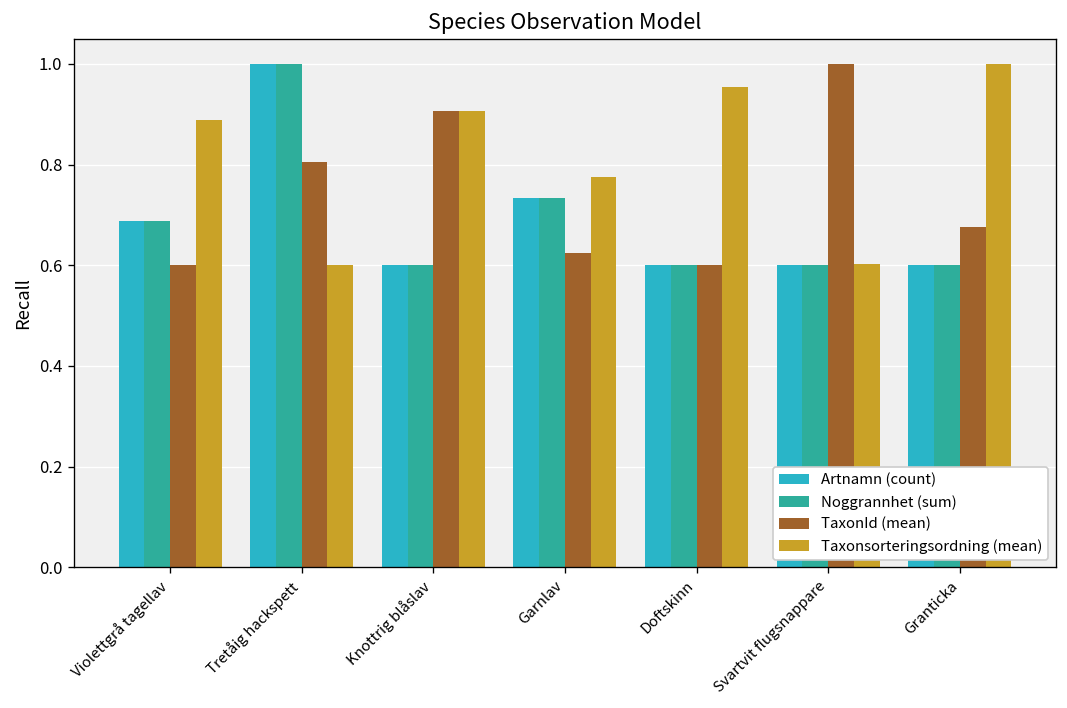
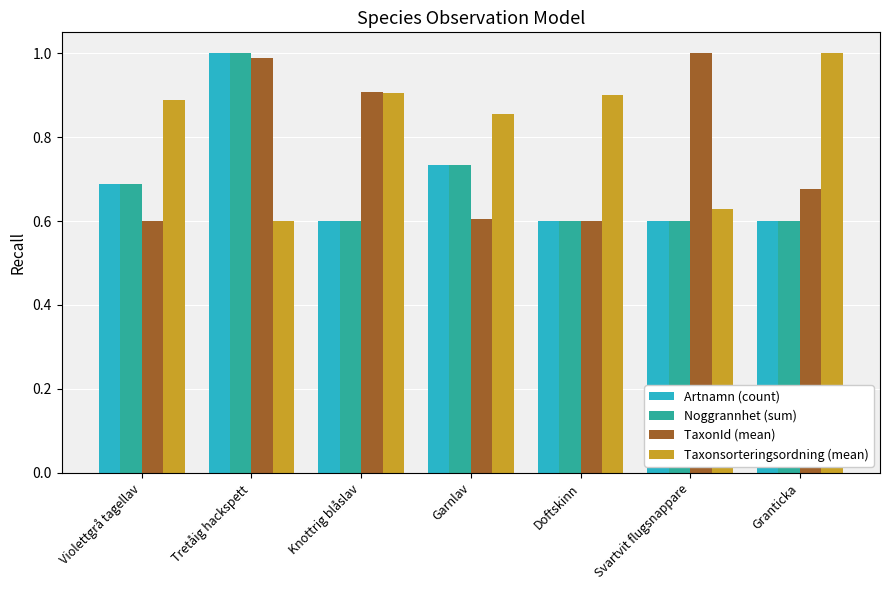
  {
    "TaxonId (mean)": {
      "Violettgrå tagellav": 0.60,
-     "Tretåig hackspett": 0.81,
+     "Tretåig hackspett": 0.99,
      "Knottrig blåslav": 0.91,
-     "Garnlav": 0.62,
+     "Garnlav": 0.60,
      "Doftskinn": 0.60,
      "Svartvit flugsnappare": 1.00,
      "Granticka": 0.68
    },
    "Taxonsorteringsordning (mean)": {
      "Violettgrå tagellav": 0.89,
      "Tretåig hackspett": 0.60,
      "Knottrig blåslav": 0.91,
-     "Garnlav": 0.78,
-     "Doftskinn": 0.96,
-     "Svartvit flugsnappare": 0.60,
+     "Garnlav": 0.85,
+     "Doftskinn": 0.90,
+     "Svartvit flugsnappare": 0.63,
      "Granticka": 1.00
    }
  }
